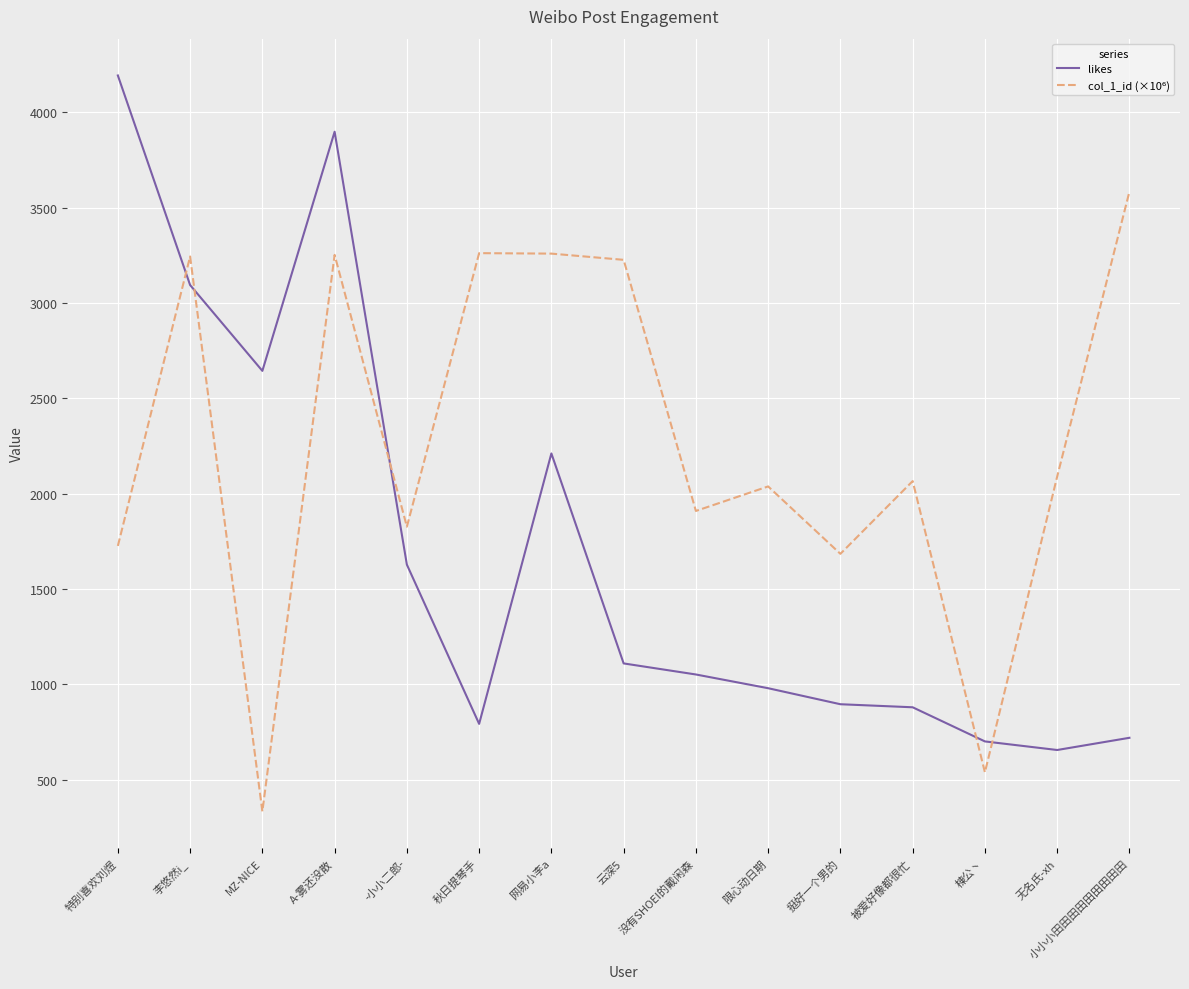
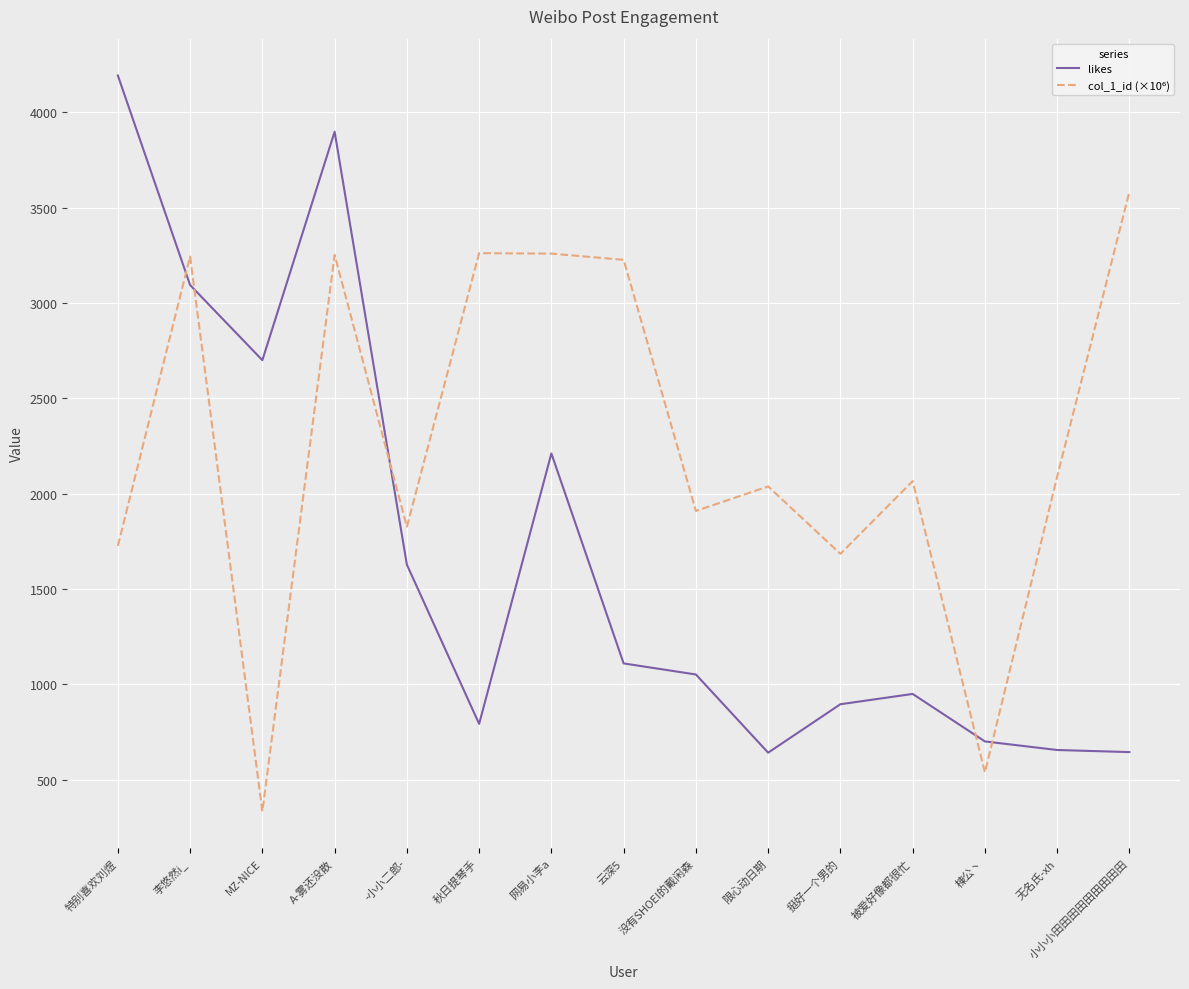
  {
    "likes": {
      "特别喜欢刘煜": 4190,
      "李悠然i_": 3090,
-     "MZ-NICE": 2640,
+     "MZ-NICE": 2700,
      "A-雾还没散": 3900,
      "-小小二郎-": 1630,
      "秋日提琴手": 790,
      "网易小李a": 2210,
      "云深5": 1110,
      "没有SHOEI的戴闲森": 1050,
-     "限心动日期": 980,
+     "限心动日期": 640,
      "挺好一个男的": 900,
-     "被爱好像都很忙": 880,
+     "被爱好像都很忙": 950,
      "棟公丶": 700,
      "无名氏-xh": 660,
-     "小小小田田田田田田田田田": 720
+     "小小小田田田田田田田田田": 650
    },
    "col_1_id (×10⁶)": {
      "特别喜欢刘煜": 1730,
      "李悠然i_": 3240,
      "MZ-NICE": 330,
      "A-雾还没散": 3250,
      "-小小二郎-": 1830,
      "秋日提琴手": 3260,
      "网易小李a": 3260,
      "云深5": 3230,
      "没有SHOEI的戴闲森": 1910,
      "限心动日期": 2040,
      "挺好一个男的": 1680,
      "被爱好像都很忙": 2070,
      "棟公丶": 540,
      "无名氏-xh": 2090,
      "小小小田田田田田田田田田": 3580
    }
  }
